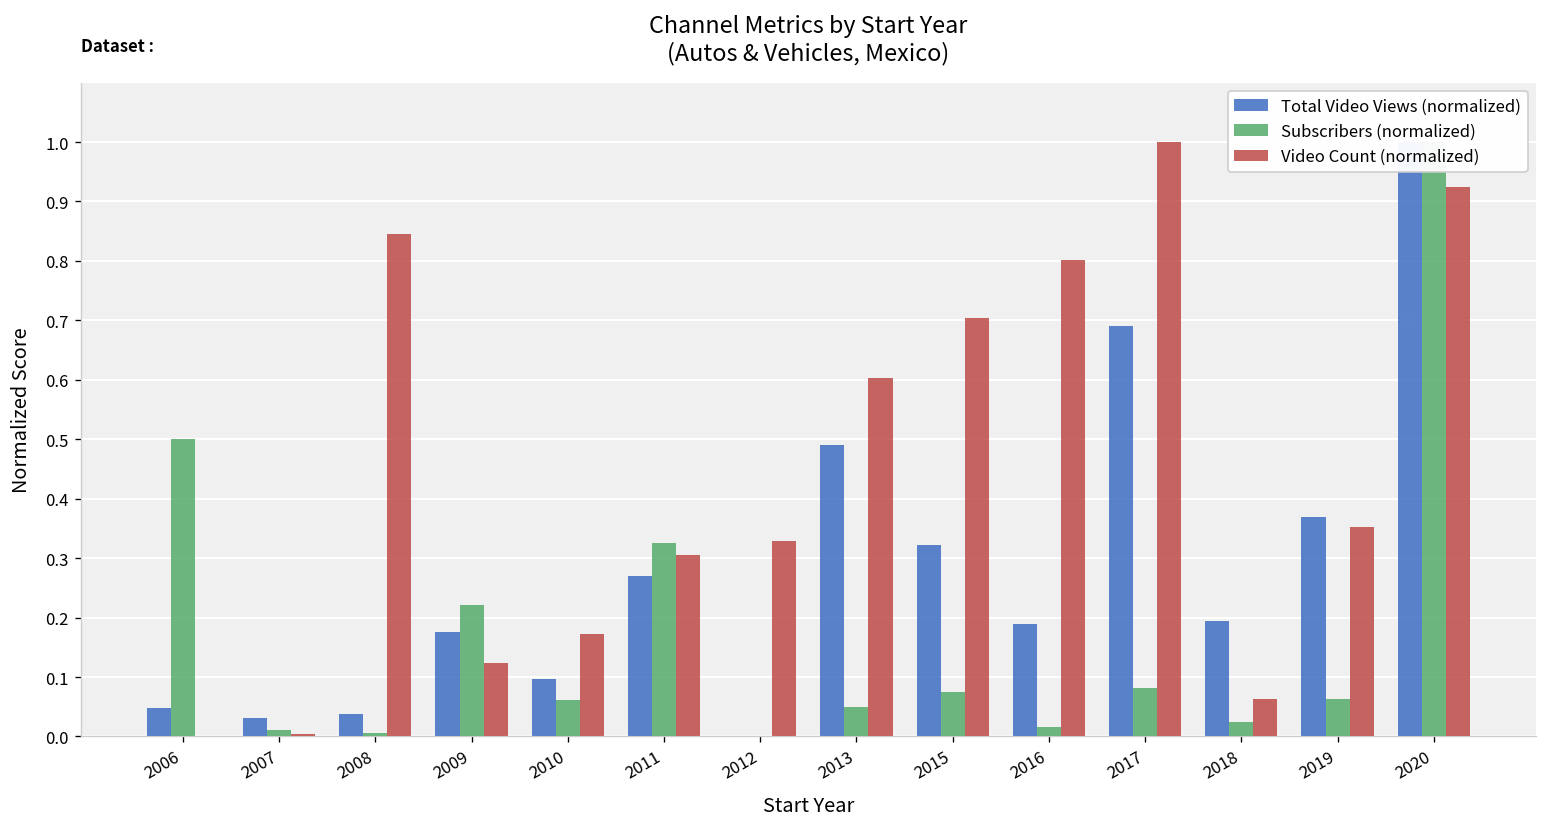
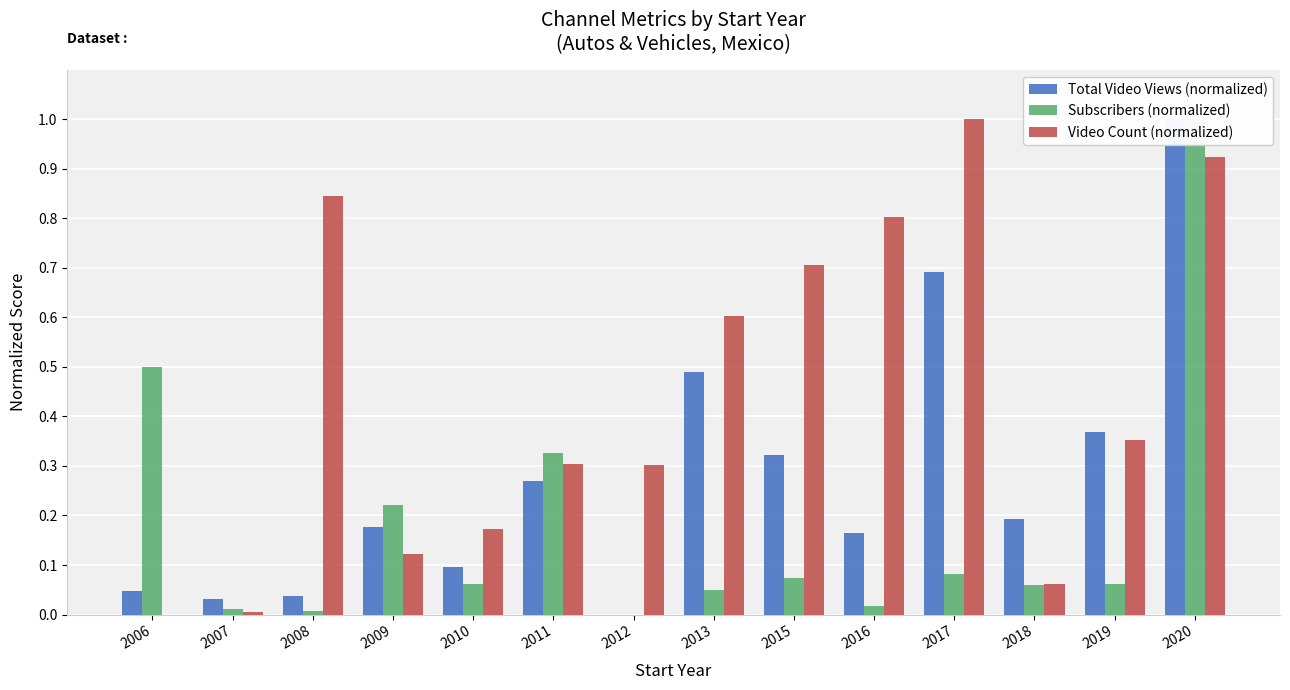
  {
    "Total Video Views (normalized)": {
      "2006": 0.05,
      "2007": 0.03,
      "2008": 0.04,
      "2009": 0.18,
      "2010": 0.10,
      "2011": 0.27,
      "2012": 0.00,
      "2013": 0.49,
      "2015": 0.32,
-     "2016": 0.19,
+     "2016": 0.17,
      "2017": 0.69,
      "2018": 0.19,
      "2019": 0.37
    },
    "Subscribers (normalized)": {
      "2006": 0.50,
      "2007": 0.01,
      "2008": 0.01,
      "2009": 0.22,
      "2010": 0.06,
      "2011": 0.33,
      "2012": 0.00,
      "2013": 0.05,
      "2015": 0.07,
      "2016": 0.02,
      "2017": 0.08,
-     "2018": 0.02,
+     "2018": 0.06,
      "2019": 0.06
    },
    "Video Count (normalized)": {
      "2006": 0.00,
      "2008": 0.85,
      "2009": 0.12,
      "2010": 0.17,
      "2011": 0.30,
-     "2012": 0.33,
+     "2012": 0.30,
      "2013": 0.60,
      "2015": 0.70,
      "2016": 0.80,
      "2017": 1.00,
      "2018": 0.06,
      "2019": 0.35,
      "2020": 0.92
    }
  }
